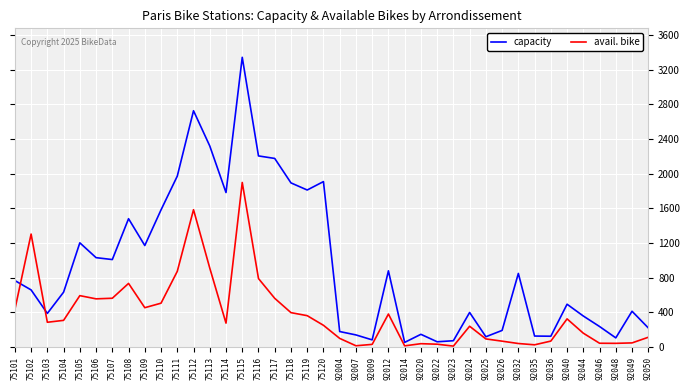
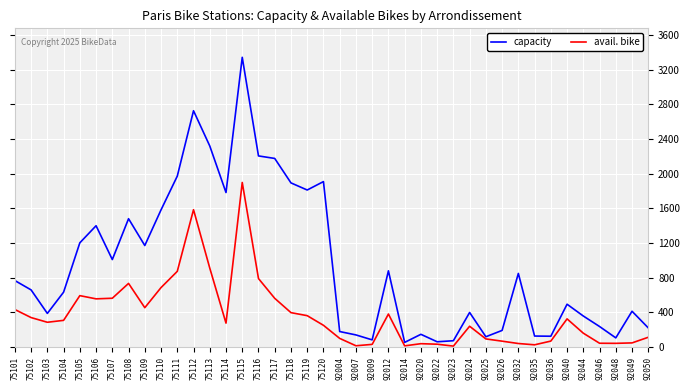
  {
    "capacity": {
      "75101": 800,
      "75102": 700,
      "75103": 400,
      "75104": 600,
      "75105": 1200,
-     "75106": 1000,
+     "75106": 1400,
      "75107": 1000,
      "75108": 1500,
      "75109": 1200,
      "75110": 1600,
      "75111": 2000,
      "75112": 2700,
      "75113": 2300,
      "75114": 1800,
      "75115": 3300,
      "75116": 2200,
      "75117": 2200,
      "75118": 1900,
      "75119": 1800,
      "75120": 1900,
      "92004": 200,
      "92007": 100,
      "92009": 100,
      "92012": 900,
      "92014": 100,
      "92020": 100,
      "92023": 100,
      "92024": 400,
      "92026": 200,
      "92032": 900,
      "92035": 100,
      "92036": 100,
      "92040": 500,
      "92044": 400,
      "92046": 200,
      "92048": 100,
      "92049": 400,
      "92050": 200
    },
    "avail. bike": {
      "75101": 400,
-     "75102": 1300,
+     "75102": 300,
      "75103": 300,
      "75104": 300,
      "75105": 600,
      "75106": 600,
      "75107": 600,
      "75108": 700,
      "75109": 500,
-     "75110": 500,
+     "75110": 700,
      "75111": 900,
      "75112": 1600,
      "75113": 900,
      "75114": 300,
      "75115": 1900,
      "75116": 800,
      "75117": 600,
      "75118": 400,
      "75119": 400,
      "75120": 300,
      "92004": 100,
      "92007": 0,
      "92009": 0,
      "92012": 400,
      "92014": 0,
      "92020": 0,
      "92023": 0,
      "92024": 200,
      "92026": 100,
      "92032": 0,
      "92035": 0,
      "92036": 100,
      "92040": 300,
      "92044": 200,
      "92046": 0,
      "92048": 0,
      "92049": 0,
      "92050": 100
    }
  }
